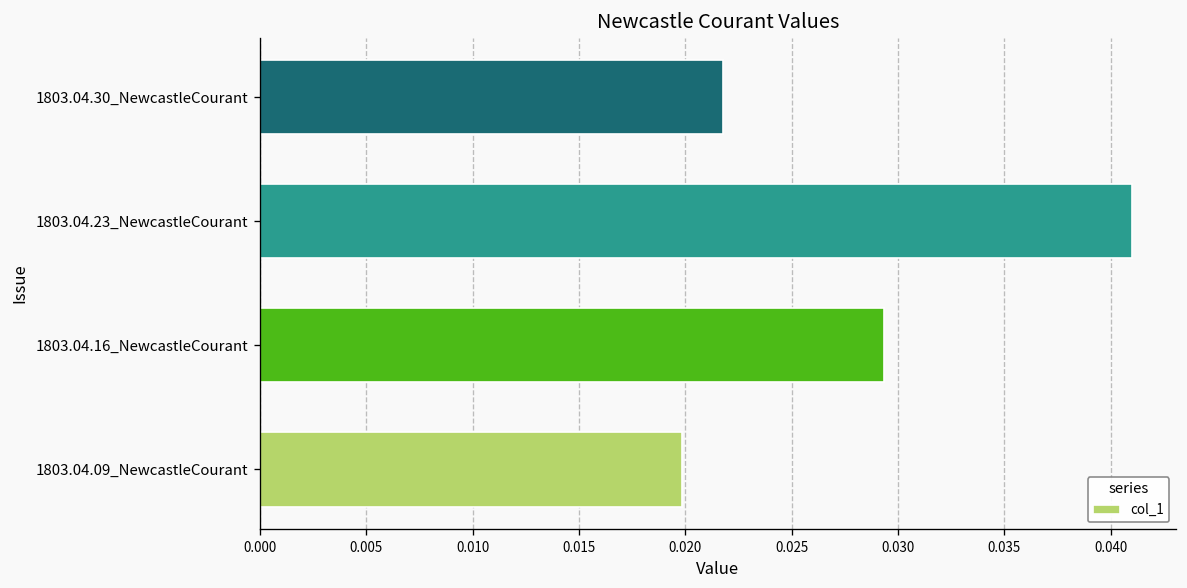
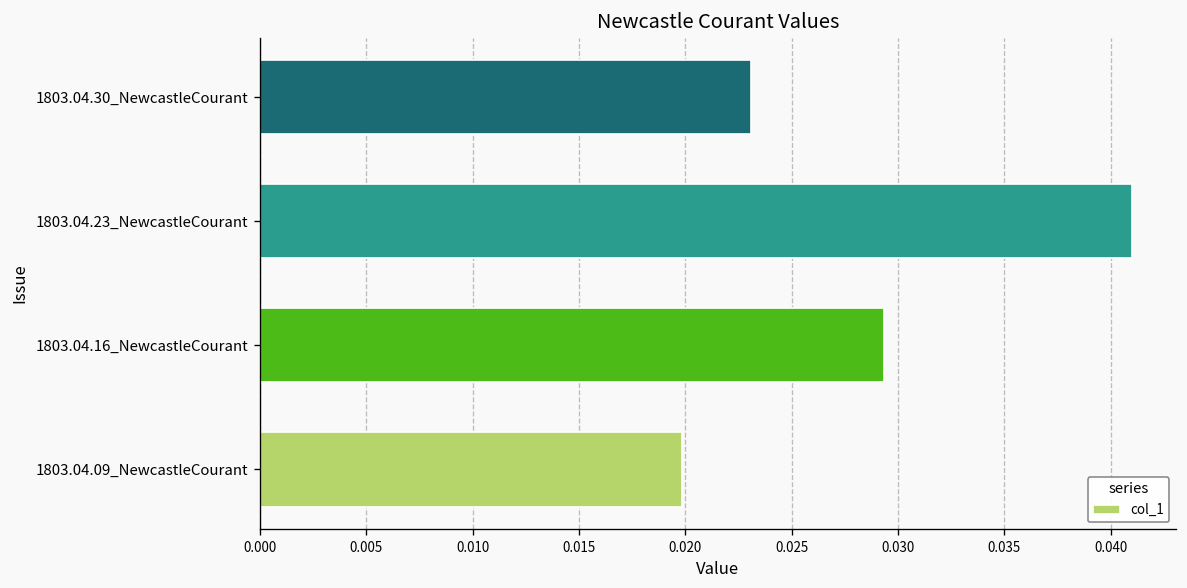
  {
-   "1803.04.30_NewcastleCourant": 0.0218,
+   "1803.04.30_NewcastleCourant": 0.0231,
    "1803.04.23_NewcastleCourant": 0.0410,
    "1803.04.16_NewcastleCourant": 0.0294,
    "1803.04.09_NewcastleCourant": 0.0198
  }
